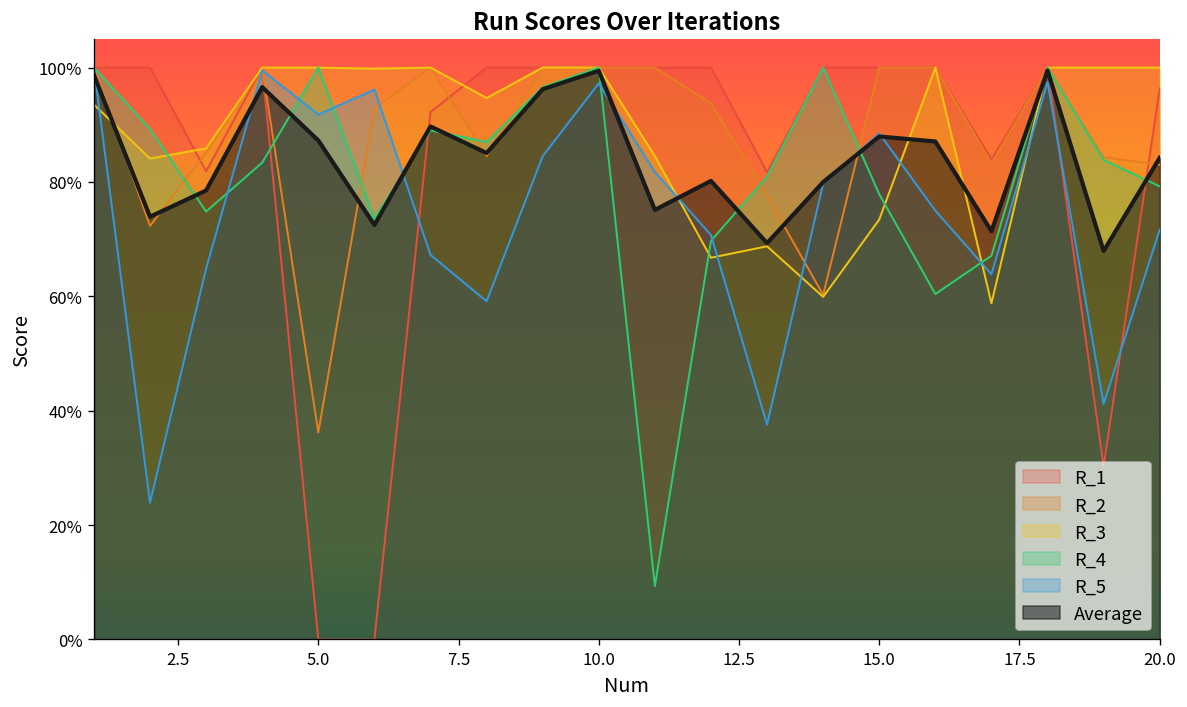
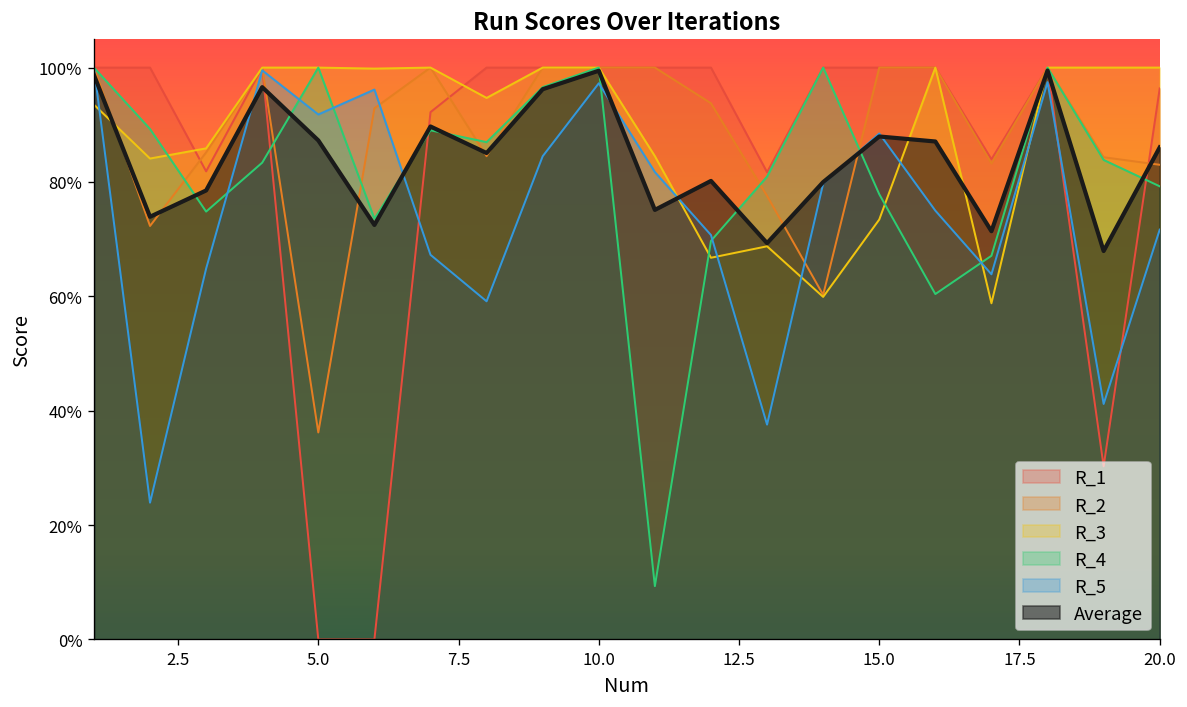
  {
    "Average": {
      "5.0": "87%",
      "10.0": "99%",
-     "20.0": "84%"
+     "20.0": "86%"
    }
  }
